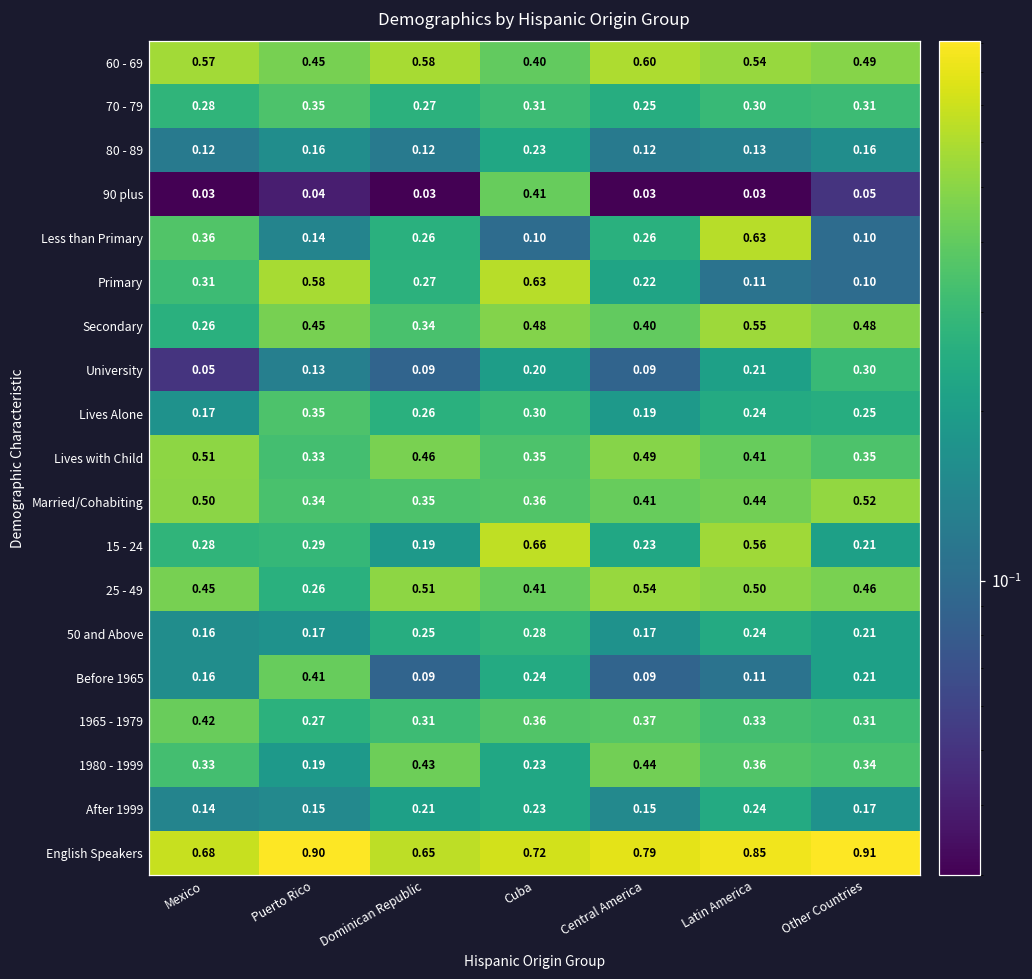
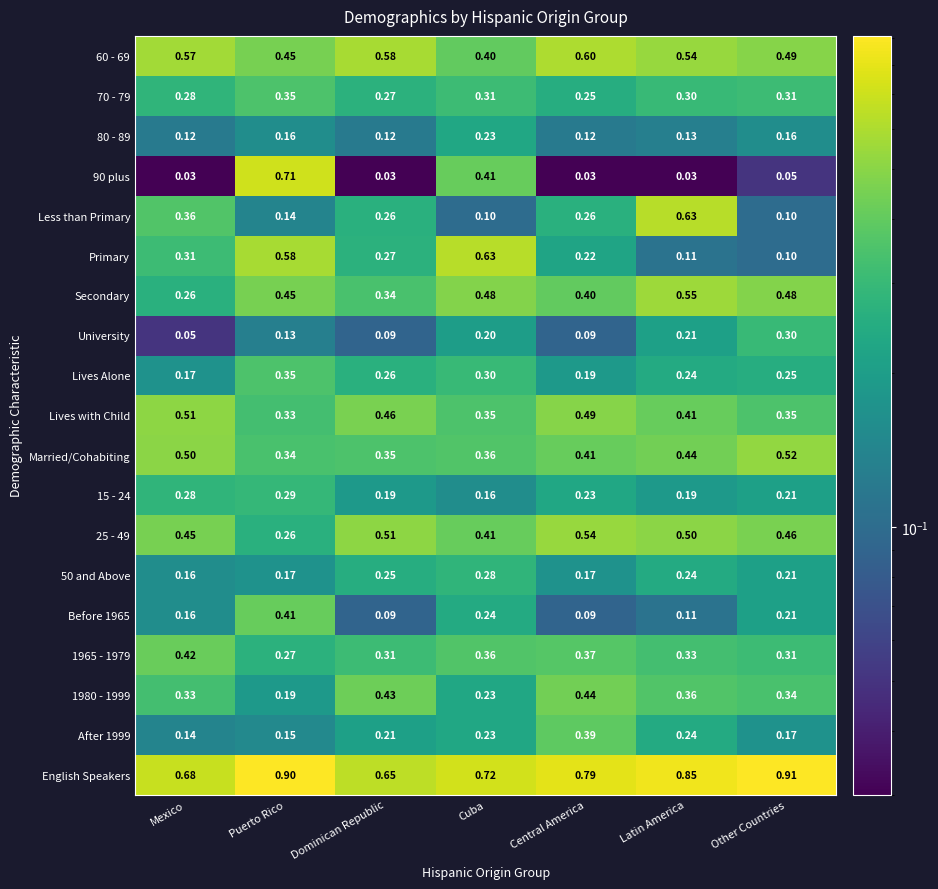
  {
    "60 - 69": {
      "Mexico": 0.57,
      "Puerto Rico": 0.45,
      "Dominican Republic": 0.58,
      "Cuba": 0.40,
      "Central America": 0.60,
      "Latin America": 0.54,
      "Other Countries": 0.49
    },
    "70 - 79": {
      "Mexico": 0.28,
      "Puerto Rico": 0.35,
      "Dominican Republic": 0.27,
      "Cuba": 0.31,
      "Central America": 0.25,
      "Latin America": 0.30,
      "Other Countries": 0.31
    },
    "80 - 89": {
      "Mexico": 0.12,
      "Puerto Rico": 0.16,
      "Dominican Republic": 0.12,
      "Cuba": 0.23,
      "Central America": 0.12,
      "Latin America": 0.13,
      "Other Countries": 0.16
    },
    "90 plus": {
      "Mexico": 0.03,
-     "Puerto Rico": 0.04,
+     "Puerto Rico": 0.71,
      "Dominican Republic": 0.03,
      "Cuba": 0.41,
      "Central America": 0.03,
      "Latin America": 0.03,
      "Other Countries": 0.05
    },
    "Less than Primary": {
      "Mexico": 0.36,
      "Puerto Rico": 0.14,
      "Dominican Republic": 0.26,
      "Cuba": 0.10,
      "Central America": 0.26,
      "Latin America": 0.63,
      "Other Countries": 0.10
    },
    "Primary": {
      "Mexico": 0.31,
      "Puerto Rico": 0.58,
      "Dominican Republic": 0.27,
      "Cuba": 0.63,
      "Central America": 0.22,
      "Latin America": 0.11,
      "Other Countries": 0.10
    },
    "Secondary": {
      "Mexico": 0.26,
      "Puerto Rico": 0.45,
      "Dominican Republic": 0.34,
      "Cuba": 0.48,
      "Central America": 0.40,
      "Latin America": 0.55,
      "Other Countries": 0.48
    },
    "University": {
      "Mexico": 0.05,
      "Puerto Rico": 0.13,
      "Dominican Republic": 0.09,
      "Cuba": 0.20,
      "Central America": 0.09,
      "Latin America": 0.21,
      "Other Countries": 0.30
    },
    "Lives Alone": {
      "Mexico": 0.17,
      "Puerto Rico": 0.35,
      "Dominican Republic": 0.26,
      "Cuba": 0.30,
      "Central America": 0.19,
      "Latin America": 0.24,
      "Other Countries": 0.25
    },
    "Lives with Child": {
      "Mexico": 0.51,
      "Puerto Rico": 0.33,
      "Dominican Republic": 0.46,
      "Cuba": 0.35,
      "Central America": 0.49,
      "Latin America": 0.41,
      "Other Countries": 0.35
    },
    "Married/Cohabiting": {
      "Mexico": 0.50,
      "Puerto Rico": 0.34,
      "Dominican Republic": 0.35,
      "Cuba": 0.36,
      "Central America": 0.41,
      "Latin America": 0.44,
      "Other Countries": 0.52
    },
    "15 - 24": {
      "Mexico": 0.28,
      "Puerto Rico": 0.29,
      "Dominican Republic": 0.19,
-     "Cuba": 0.66,
+     "Cuba": 0.16,
      "Central America": 0.23,
-     "Latin America": 0.56,
+     "Latin America": 0.19,
      "Other Countries": 0.21
    },
    "25 - 49": {
      "Mexico": 0.45,
      "Puerto Rico": 0.26,
      "Dominican Republic": 0.51,
      "Cuba": 0.41,
      "Central America": 0.54,
      "Latin America": 0.50,
      "Other Countries": 0.46
    },
    "50 and Above": {
      "Mexico": 0.16,
      "Puerto Rico": 0.17,
      "Dominican Republic": 0.25,
      "Cuba": 0.28,
      "Central America": 0.17,
      "Latin America": 0.24,
      "Other Countries": 0.21
    },
    "Before 1965": {
      "Mexico": 0.16,
      "Puerto Rico": 0.41,
      "Dominican Republic": 0.09,
      "Cuba": 0.24,
      "Central America": 0.09,
      "Latin America": 0.11,
      "Other Countries": 0.21
    },
    "1965 - 1979": {
      "Mexico": 0.42,
      "Puerto Rico": 0.27,
      "Dominican Republic": 0.31,
      "Cuba": 0.36,
      "Central America": 0.37,
      "Latin America": 0.33,
      "Other Countries": 0.31
    },
    "1980 - 1999": {
      "Mexico": 0.33,
      "Puerto Rico": 0.19,
      "Dominican Republic": 0.43,
      "Cuba": 0.23,
      "Central America": 0.44,
      "Latin America": 0.36,
      "Other Countries": 0.34
    },
    "After 1999": {
      "Mexico": 0.14,
      "Puerto Rico": 0.15,
      "Dominican Republic": 0.21,
      "Cuba": 0.23,
-     "Central America": 0.15,
+     "Central America": 0.39,
      "Latin America": 0.24,
      "Other Countries": 0.17
    },
    "English Speakers": {
      "Mexico": 0.68,
      "Puerto Rico": 0.90,
      "Dominican Republic": 0.65,
      "Cuba": 0.72,
      "Central America": 0.79,
      "Latin America": 0.85,
      "Other Countries": 0.91
    }
  }
